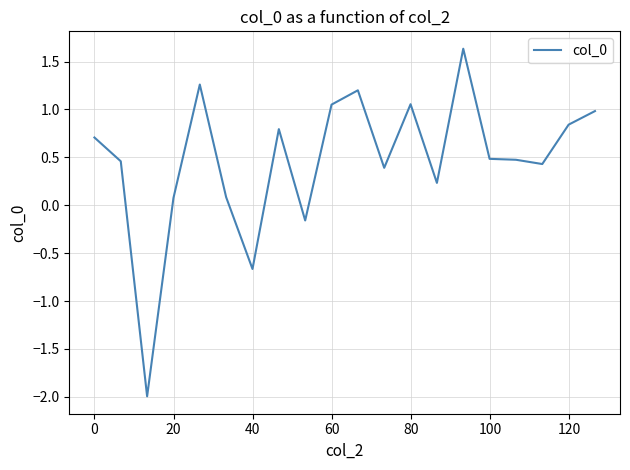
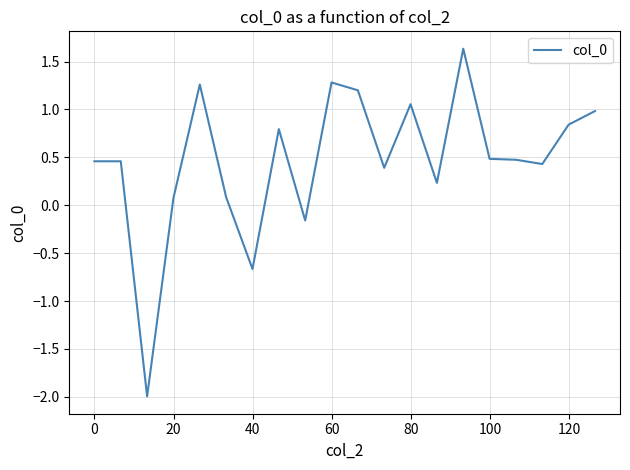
  {
-   "0": 0.7,
+   "0": 0.5,
    "20": 0.1,
    "40": -0.7,
-   "60": 1.1,
+   "60": 1.3,
    "80": 1.1
  }
